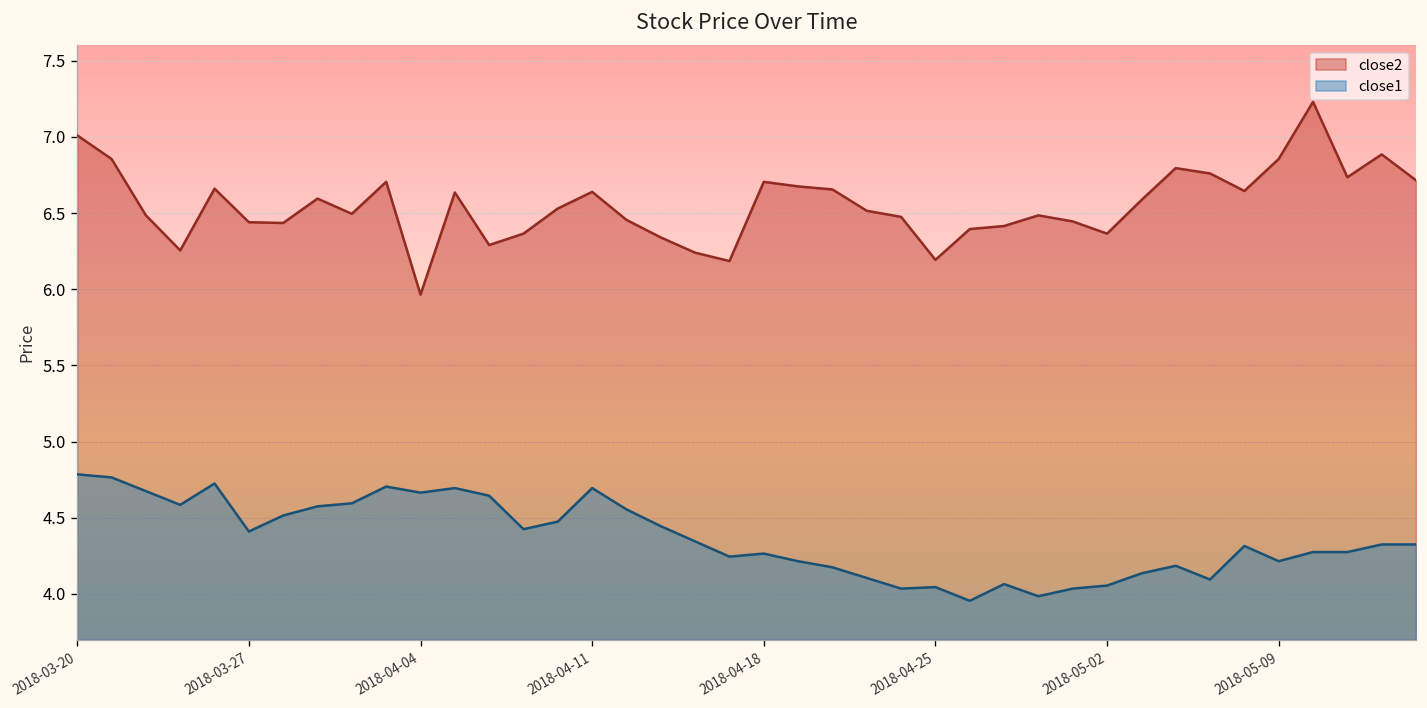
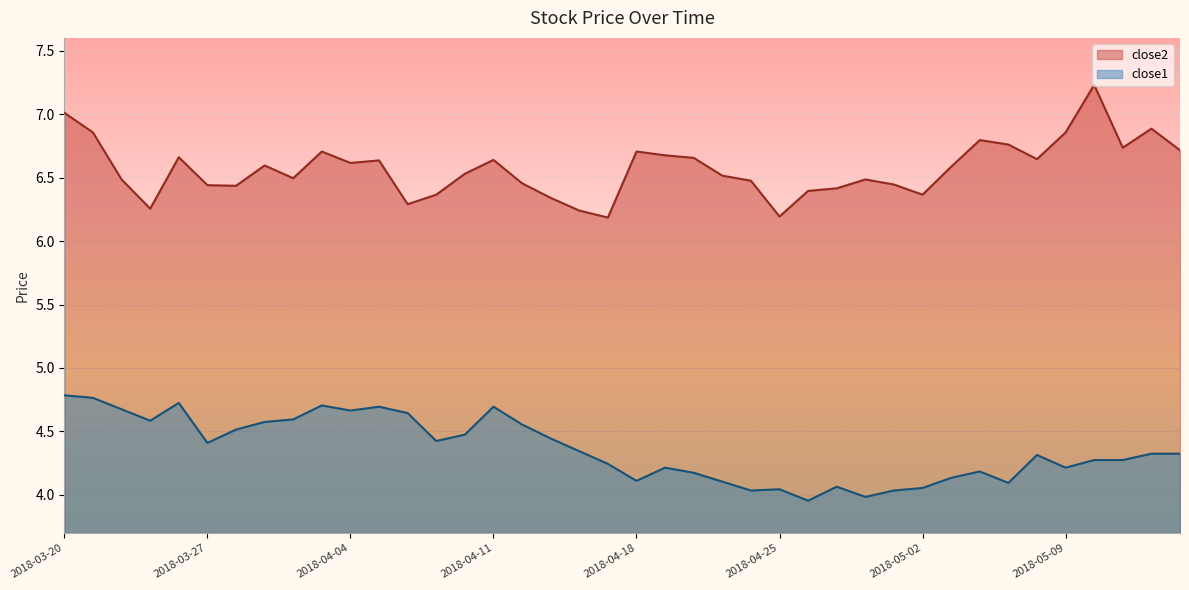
  {
    "close2": {
      "2018-03-20": 7.01,
      "2018-03-27": 6.44,
-     "2018-04-04": 5.97,
+     "2018-04-04": 6.62,
      "2018-04-11": 6.64,
      "2018-04-18": 6.71,
      "2018-04-25": 6.19,
      "2018-05-02": 6.37,
      "2018-05-09": 6.86
    },
    "close1": {
      "2018-03-20": 4.79,
      "2018-03-27": 4.41,
      "2018-04-04": 4.67,
      "2018-04-11": 4.70,
-     "2018-04-18": 4.27,
+     "2018-04-18": 4.11,
      "2018-04-25": 4.05,
      "2018-05-02": 4.06,
      "2018-05-09": 4.22
    }
  }
